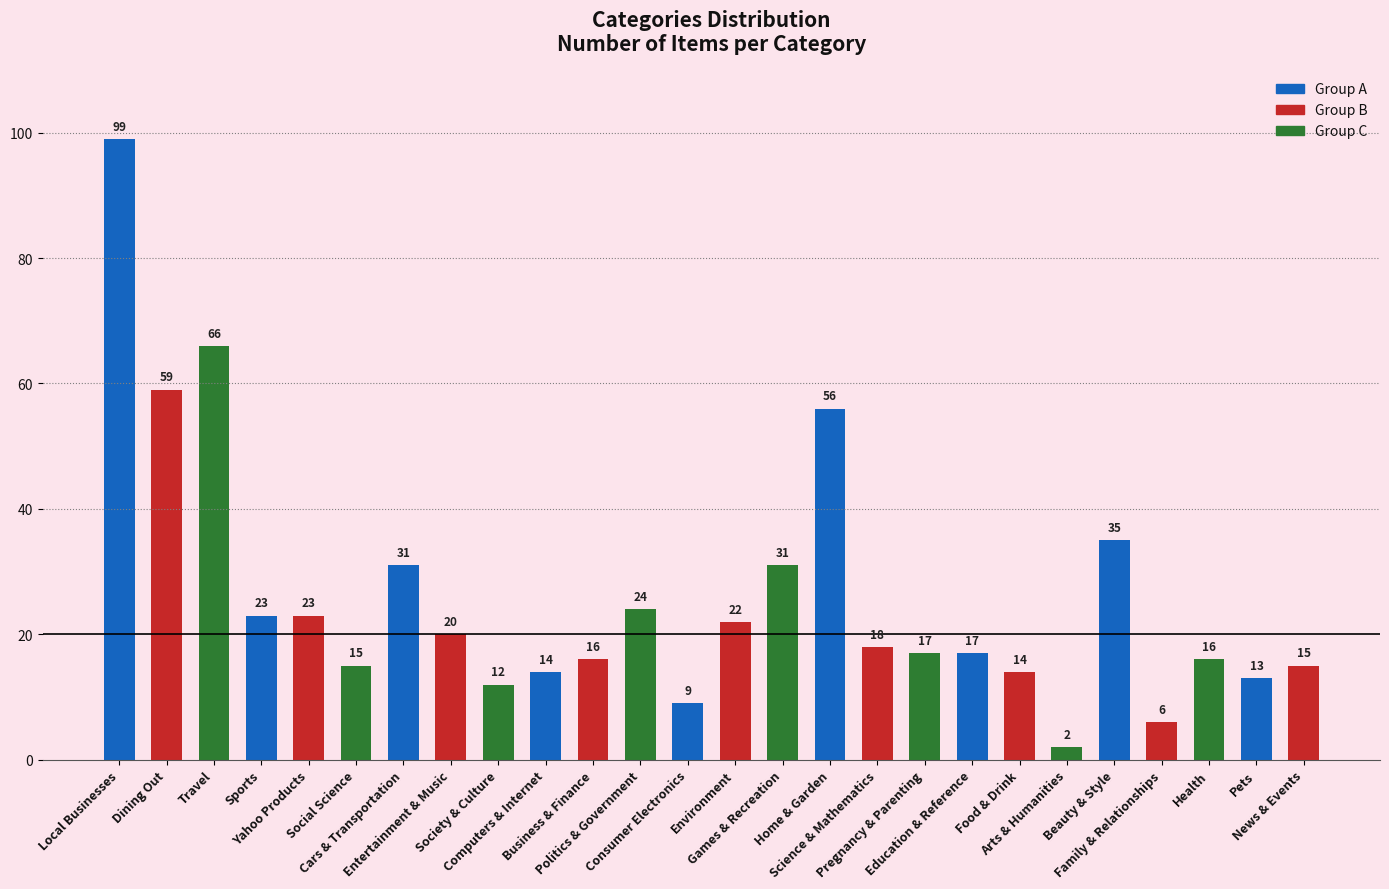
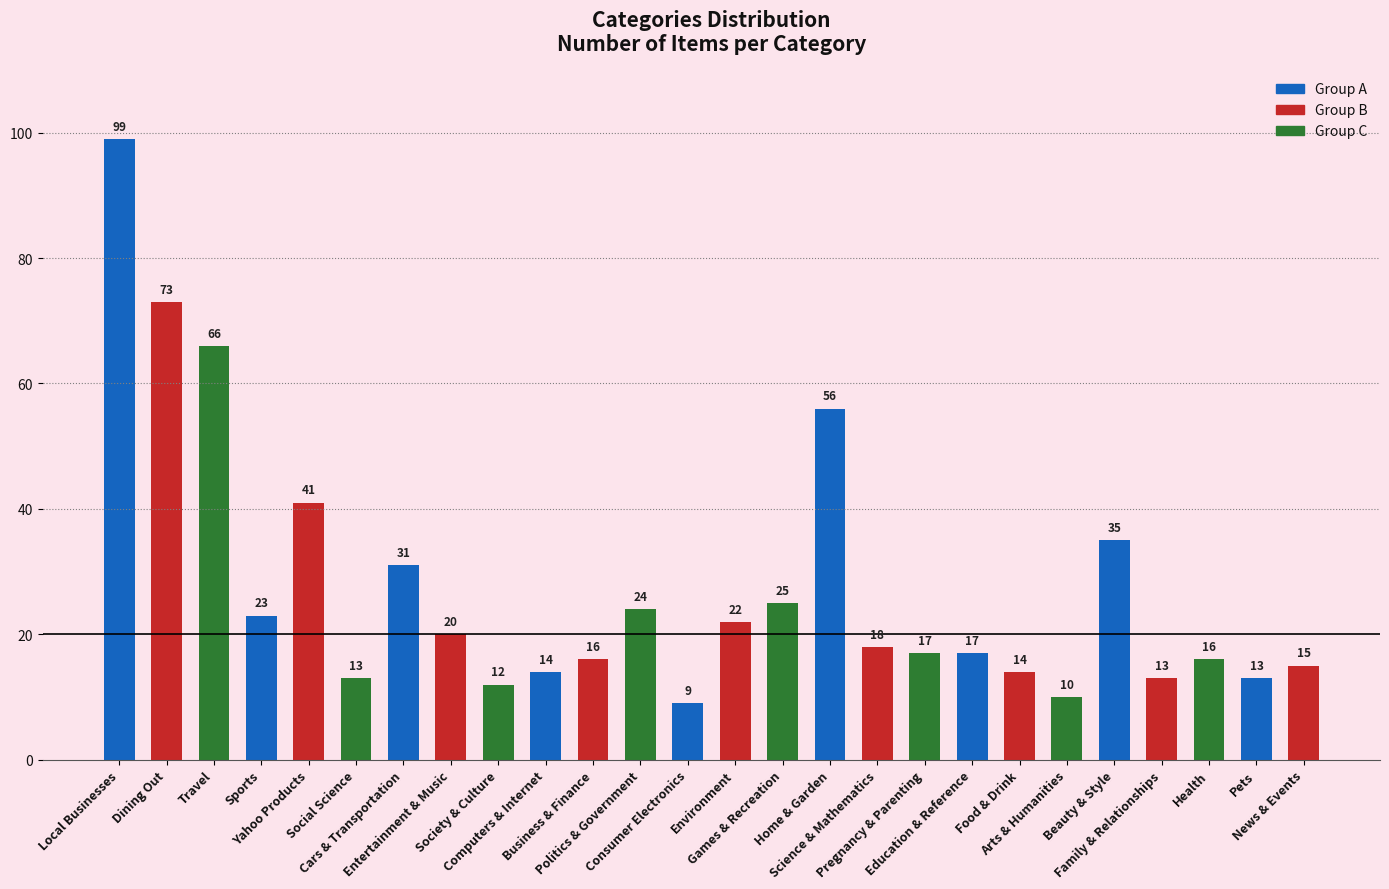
  {
    "Local Businesses": 99,
-   "Dining Out": 59,
+   "Dining Out": 73,
    "Travel": 66,
    "Sports": 23,
-   "Yahoo Products": 23,
-   "Social Science": 15,
+   "Yahoo Products": 41,
+   "Social Science": 13,
    "Cars & Transportation": 31,
    "Entertainment & Music": 20,
    "Society & Culture": 12,
    "Computers & Internet": 14,
    "Business & Finance": 16,
    "Politics & Government": 24,
    "Consumer Electronics": 9,
    "Environment": 22,
-   "Games & Recreation": 31,
+   "Games & Recreation": 25,
    "Home & Garden": 56,
    "Science & Mathematics": 18,
    "Pregnancy & Parenting": 17,
    "Education & Reference": 17,
    "Food & Drink": 14,
-   "Arts & Humanities": 2,
+   "Arts & Humanities": 10,
    "Beauty & Style": 35,
-   "Family & Relationships": 6,
+   "Family & Relationships": 13,
    "Health": 16,
    "Pets": 13,
    "News & Events": 15
  }
